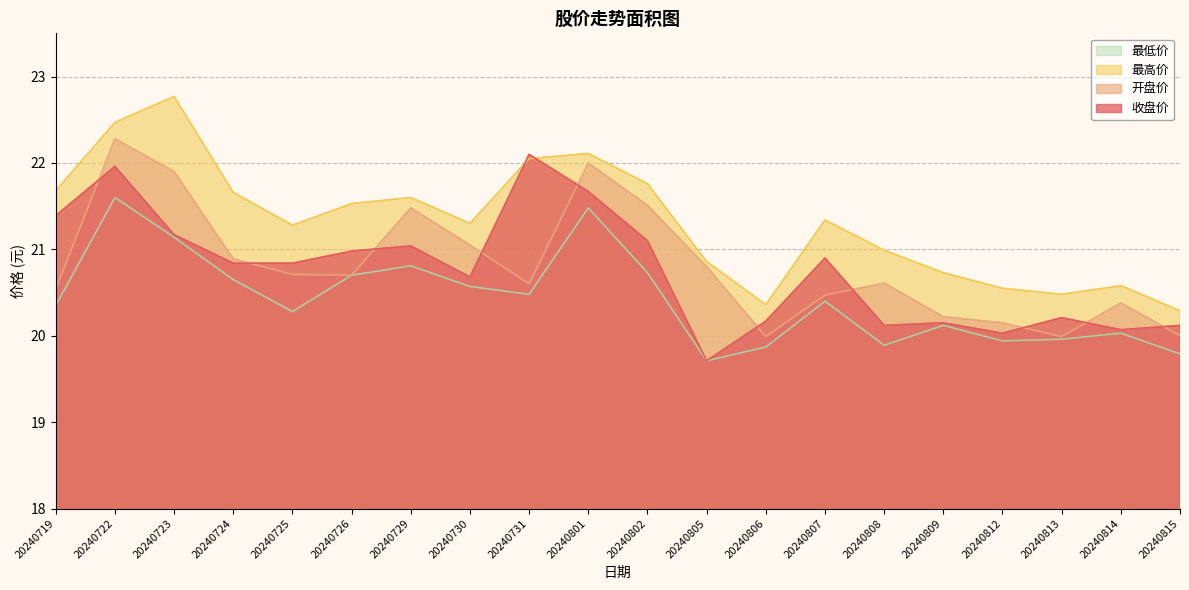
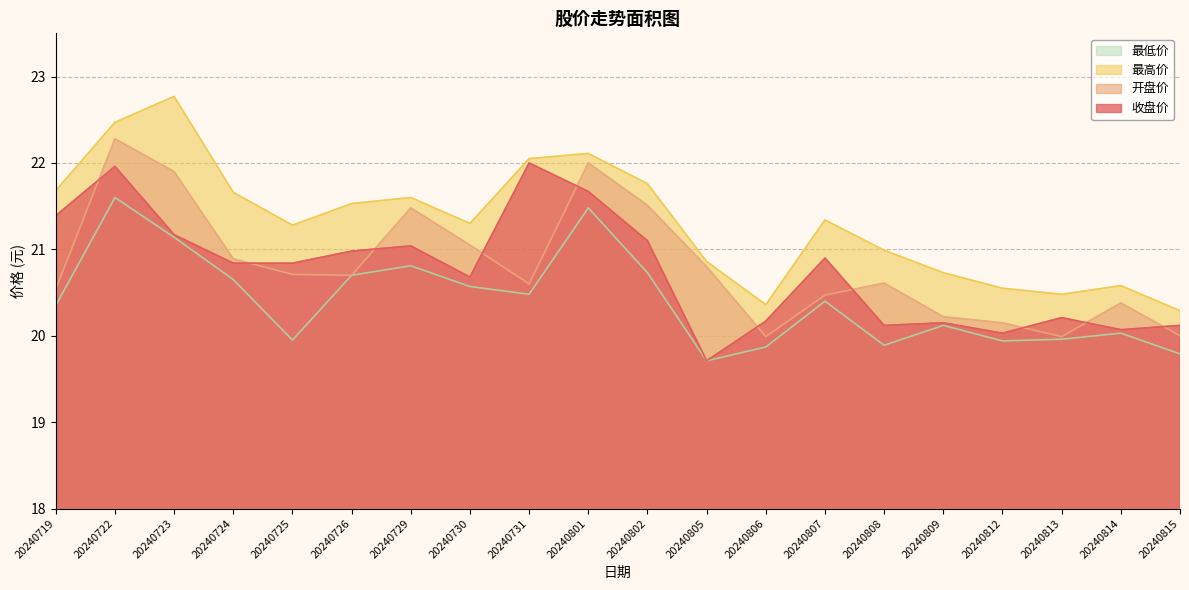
  {
    "最低价": {
      "20240719": 20.4,
      "20240722": 21.6,
      "20240724": 20.7,
-     "20240725": 20.3,
+     "20240725": 20.0,
      "20240729": 20.8,
      "20240730": 20.6,
      "20240731": 20.5,
      "20240801": 21.5,
      "20240802": 20.7,
      "20240806": 19.9,
      "20240807": 20.4,
      "20240808": 19.9,
      "20240809": 20.1,
      "20240812": 19.9,
      "20240813": 20.0,
      "20240814": 20.0,
      "20240815": 19.8
    },
    "收盘价": {
      "20240719": 21.4,
      "20240722": 22.0,
      "20240724": 20.8,
      "20240725": 20.8,
      "20240726": 21.0,
      "20240729": 21.0,
      "20240730": 20.7,
-     "20240731": 22.1,
+     "20240731": 22.0,
      "20240801": 21.7,
      "20240802": 21.1,
      "20240806": 20.2,
      "20240807": 20.9,
      "20240808": 20.1,
      "20240809": 20.2,
      "20240812": 20.0,
      "20240813": 20.2,
      "20240814": 20.1,
      "20240815": 20.1
    }
  }
